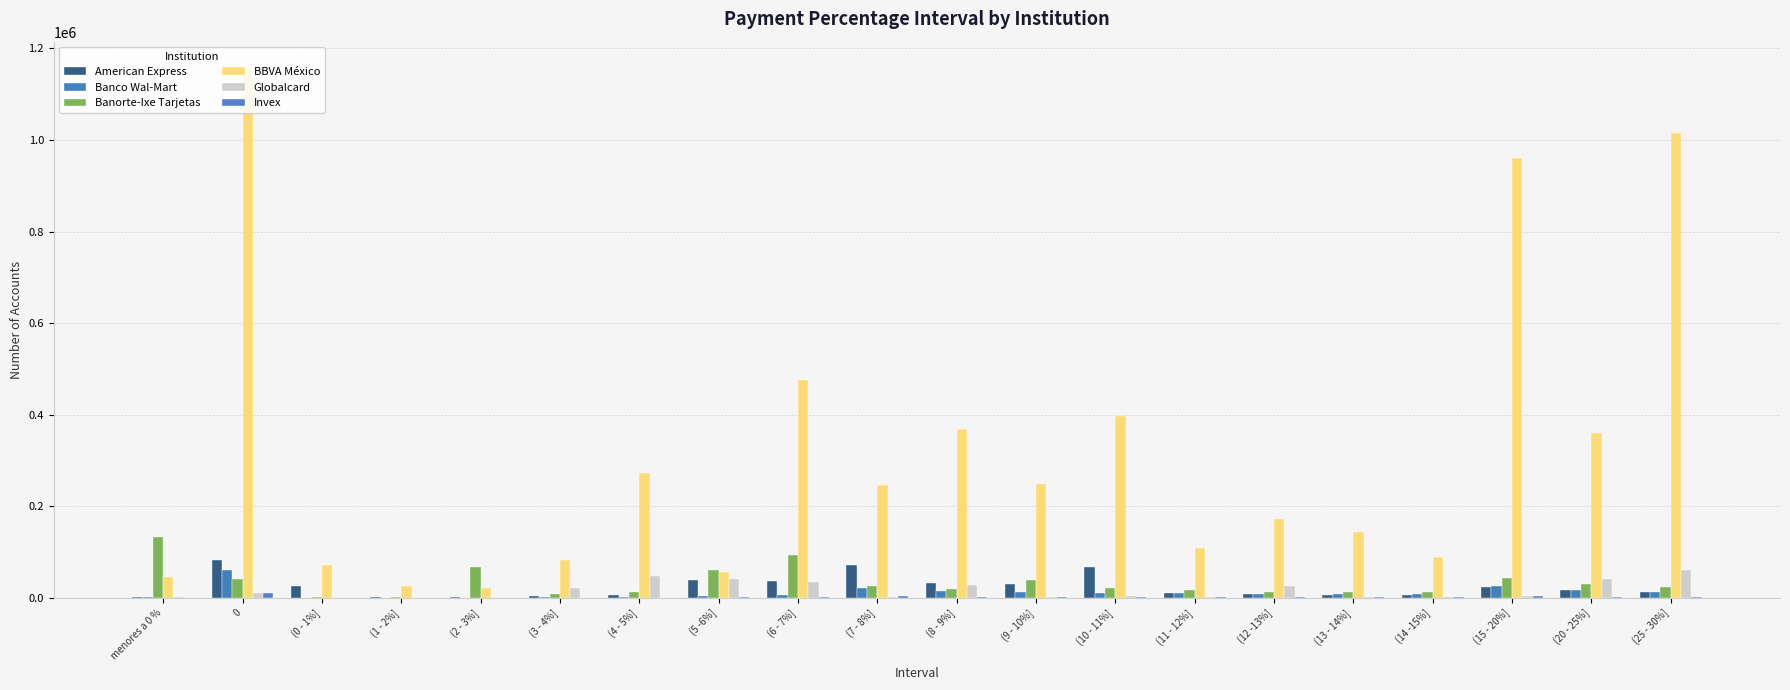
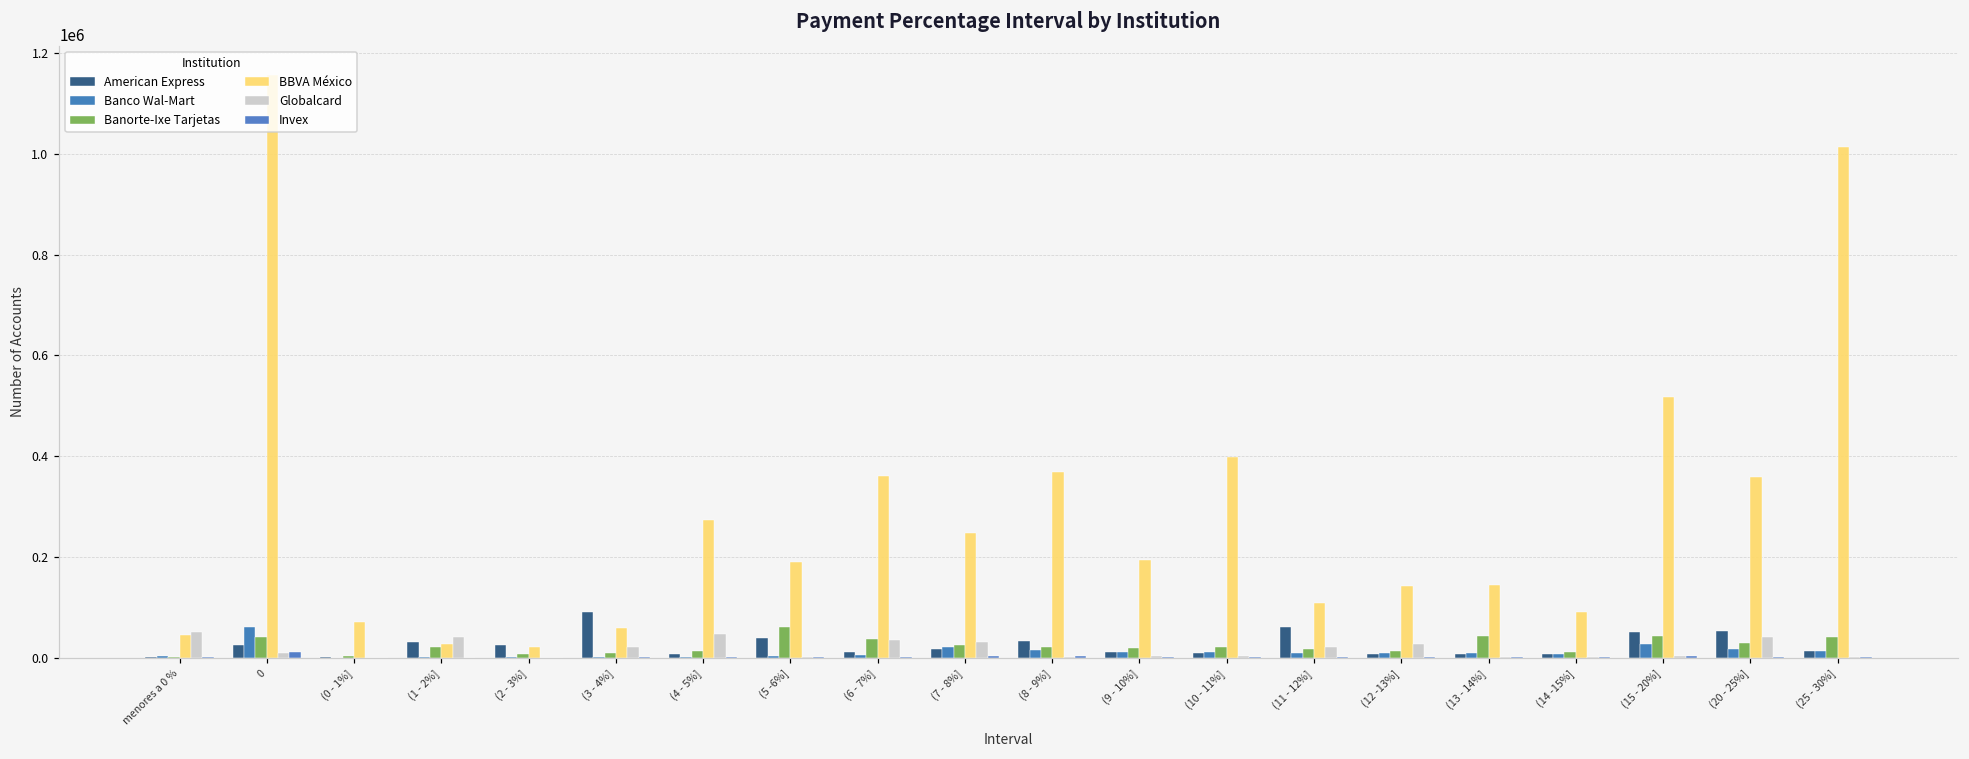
  {
    "American Express": {
-     "0": 80000,
-     "(0 - 1%]": 30000,
-     "(1 - 2%]": 0,
-     "(2 - 3%]": 0,
-     "(3 - 4%]": 0,
+     "0": 30000,
+     "(0 - 1%]": 0,
+     "(1 - 2%]": 30000,
+     "(2 - 3%]": 30000,
+     "(3 - 4%]": 90000,
      "(4 - 5%]": 10000,
      "(5 -6%]": 40000,
-     "(6 - 7%]": 40000,
-     "(7 - 8%]": 70000,
+     "(6 - 7%]": 10000,
+     "(7 - 8%]": 20000,
      "(8 - 9%]": 30000,
-     "(9 - 10%]": 30000,
-     "(10 - 11%]": 70000,
-     "(11 - 12%]": 10000,
+     "(9 - 10%]": 10000,
+     "(10 - 11%]": 10000,
+     "(11 - 12%]": 60000,
      "(12 -13%]": 10000,
      "(13 - 14%]": 10000,
      "(14 -15%]": 10000,
-     "(15 - 20%]": 20000,
-     "(20 - 25%]": 20000,
+     "(15 - 20%]": 50000,
+     "(20 - 25%]": 50000,
      "(25 - 30%]": 10000
    },
    "Banorte-Ixe Tarjetas": {
-     "menores a 0 %": 130000,
+     "menores a 0 %": 0,
      "0": 40000,
-     "(1 - 2%]": 0,
-     "(2 - 3%]": 70000,
+     "(1 - 2%]": 20000,
+     "(2 - 3%]": 10000,
      "(3 - 4%]": 10000,
      "(4 - 5%]": 10000,
      "(5 -6%]": 60000,
-     "(6 - 7%]": 90000,
+     "(6 - 7%]": 40000,
      "(7 - 8%]": 30000,
      "(8 - 9%]": 20000,
-     "(9 - 10%]": 40000,
+     "(9 - 10%]": 20000,
      "(10 - 11%]": 20000,
      "(11 - 12%]": 20000,
      "(12 -13%]": 10000,
-     "(13 - 14%]": 10000,
+     "(13 - 14%]": 40000,
      "(14 -15%]": 10000,
      "(15 - 20%]": 40000,
      "(20 - 25%]": 30000,
-     "(25 - 30%]": 20000
+     "(25 - 30%]": 40000
    },
    "BBVA México": {
      "menores a 0 %": 50000,
      "(0 - 1%]": 70000,
      "(1 - 2%]": 30000,
      "(2 - 3%]": 20000,
-     "(3 - 4%]": 80000,
+     "(3 - 4%]": 60000,
      "(4 - 5%]": 270000,
-     "(5 -6%]": 60000,
-     "(6 - 7%]": 480000,
+     "(5 -6%]": 190000,
+     "(6 - 7%]": 360000,
      "(7 - 8%]": 250000,
      "(8 - 9%]": 370000,
-     "(9 - 10%]": 250000,
+     "(9 - 10%]": 190000,
      "(10 - 11%]": 400000,
      "(11 - 12%]": 110000,
-     "(12 -13%]": 170000,
+     "(12 -13%]": 140000,
      "(13 - 14%]": 140000,
      "(14 -15%]": 90000,
-     "(15 - 20%]": 960000,
+     "(15 - 20%]": 520000,
      "(20 - 25%]": 360000,
      "(25 - 30%]": 1010000
    },
    "Globalcard": {
-     "menores a 0 %": 0,
+     "menores a 0 %": 50000,
      "0": 10000,
-     "(1 - 2%]": 0,
+     "(1 - 2%]": 40000,
      "(3 - 4%]": 20000,
      "(4 - 5%]": 50000,
-     "(5 -6%]": 40000,
+     "(5 -6%]": 0,
      "(6 - 7%]": 30000,
-     "(7 - 8%]": 0,
-     "(8 - 9%]": 30000,
-     "(11 - 12%]": 0,
+     "(7 - 8%]": 30000,
+     "(8 - 9%]": 0,
+     "(11 - 12%]": 20000,
      "(12 -13%]": 30000,
      "(20 - 25%]": 40000,
-     "(25 - 30%]": 60000
+     "(25 - 30%]": 0
    }
  }
